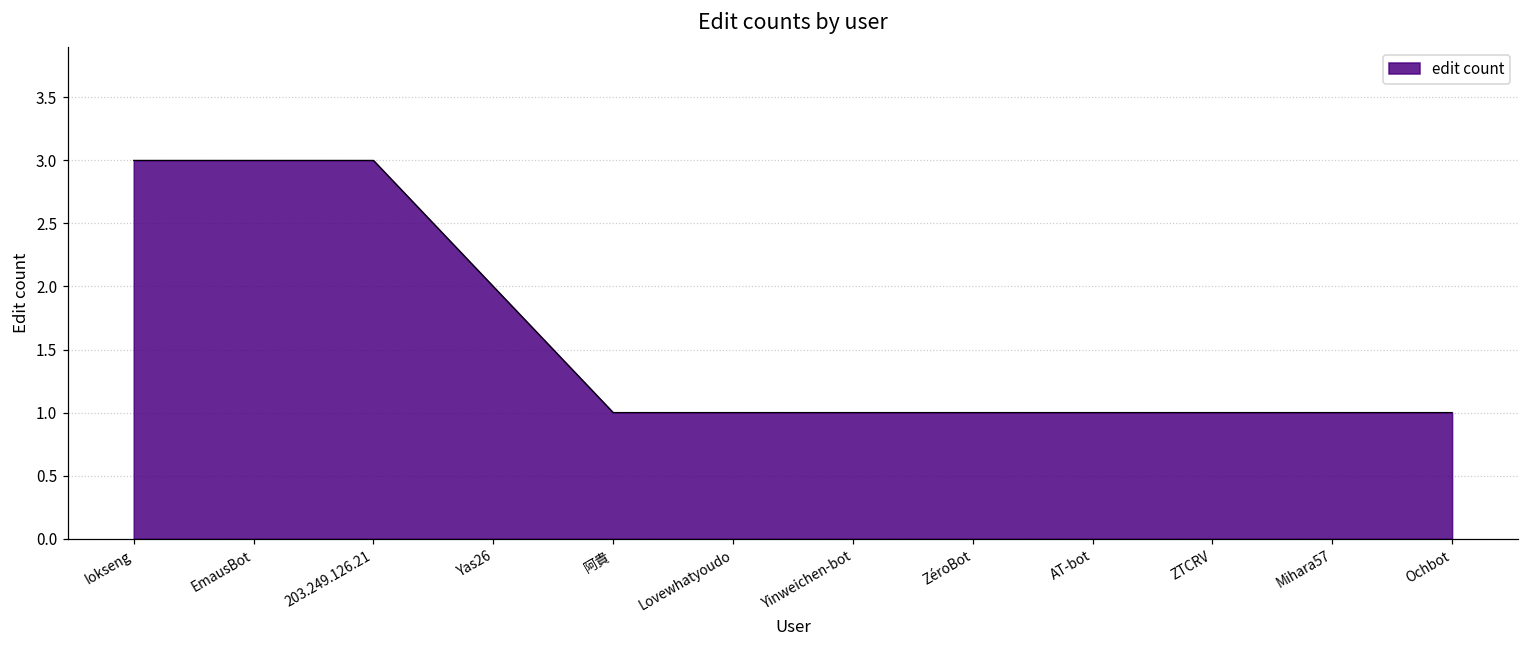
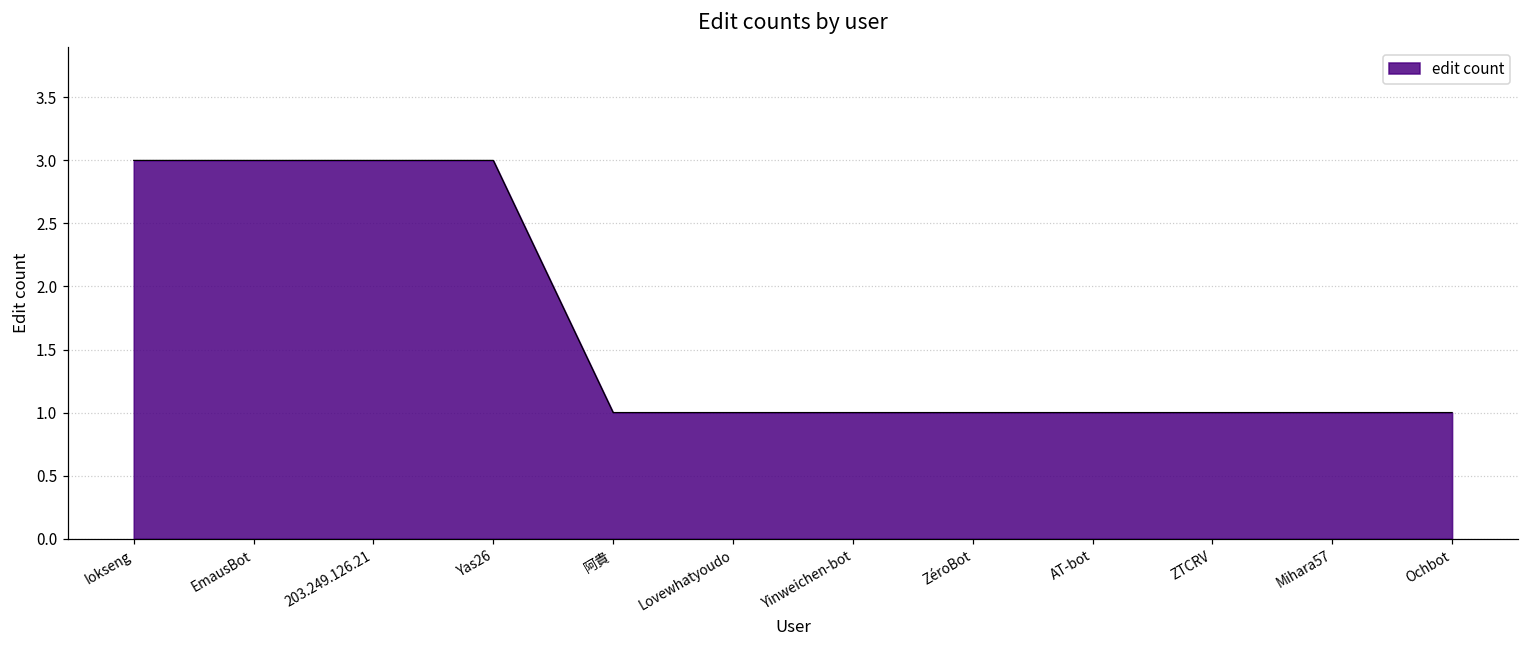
  {
    "Iokseng": 3,
    "EmausBot": 3,
    "203.249.126.21": 3,
-   "Yas26": 2,
+   "Yas26": 3,
    "阿貴": 1,
    "Lovewhatyoudo": 1,
    "Yinweichen-bot": 1,
    "ZéroBot": 1,
    "AT-bot": 1,
    "ZTCRV": 1,
    "Mihara57": 1,
    "Ochbot": 1
  }
